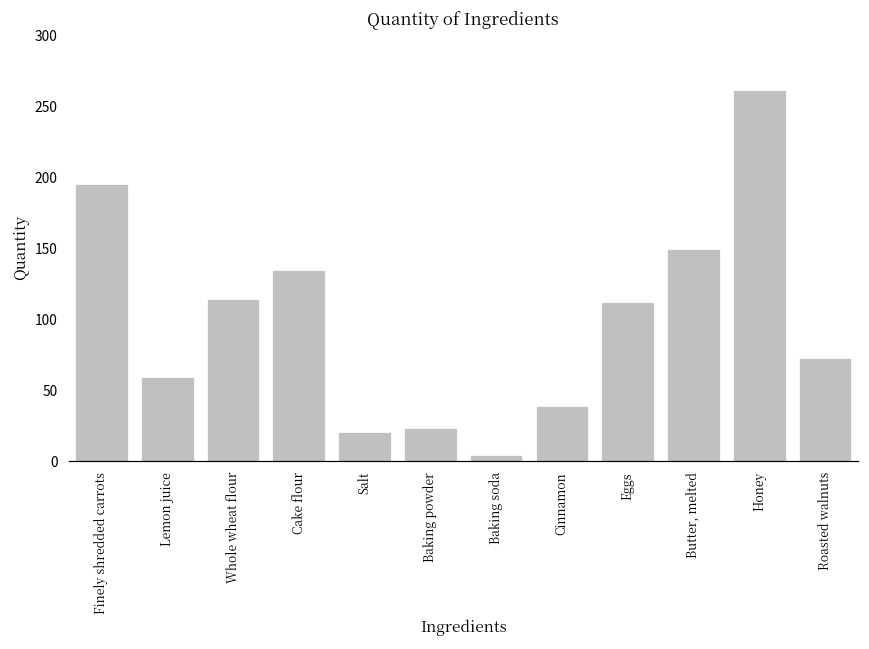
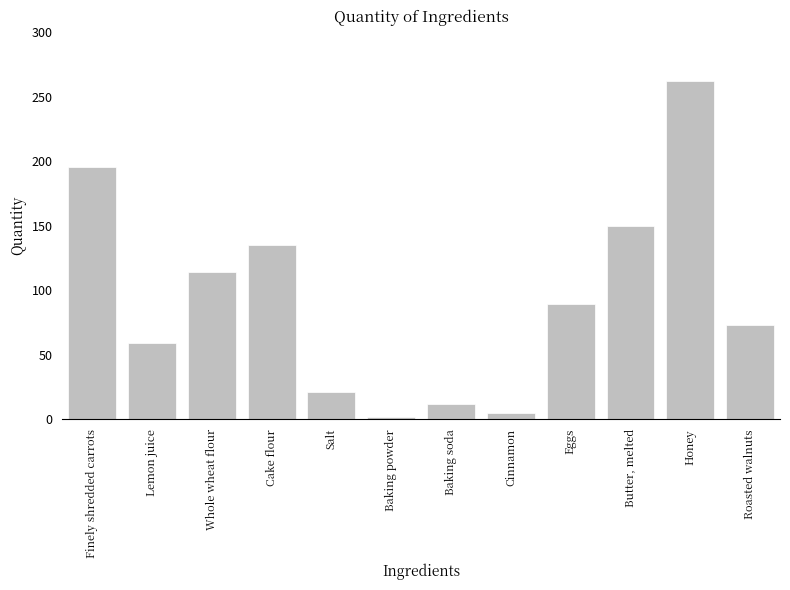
  {
    "Finely shredded carrots": 196,
    "Lemon juice": 59,
    "Whole wheat flour": 114,
    "Cake flour": 135,
    "Salt": 21,
-   "Baking powder": 24,
-   "Baking soda": 5,
-   "Cinnamon": 39,
-   "Eggs": 112,
+   "Baking powder": 2,
+   "Baking soda": 12,
+   "Cinnamon": 5,
+   "Eggs": 89,
    "Butter, melted": 150,
    "Honey": 262,
    "Roasted walnuts": 73
  }
